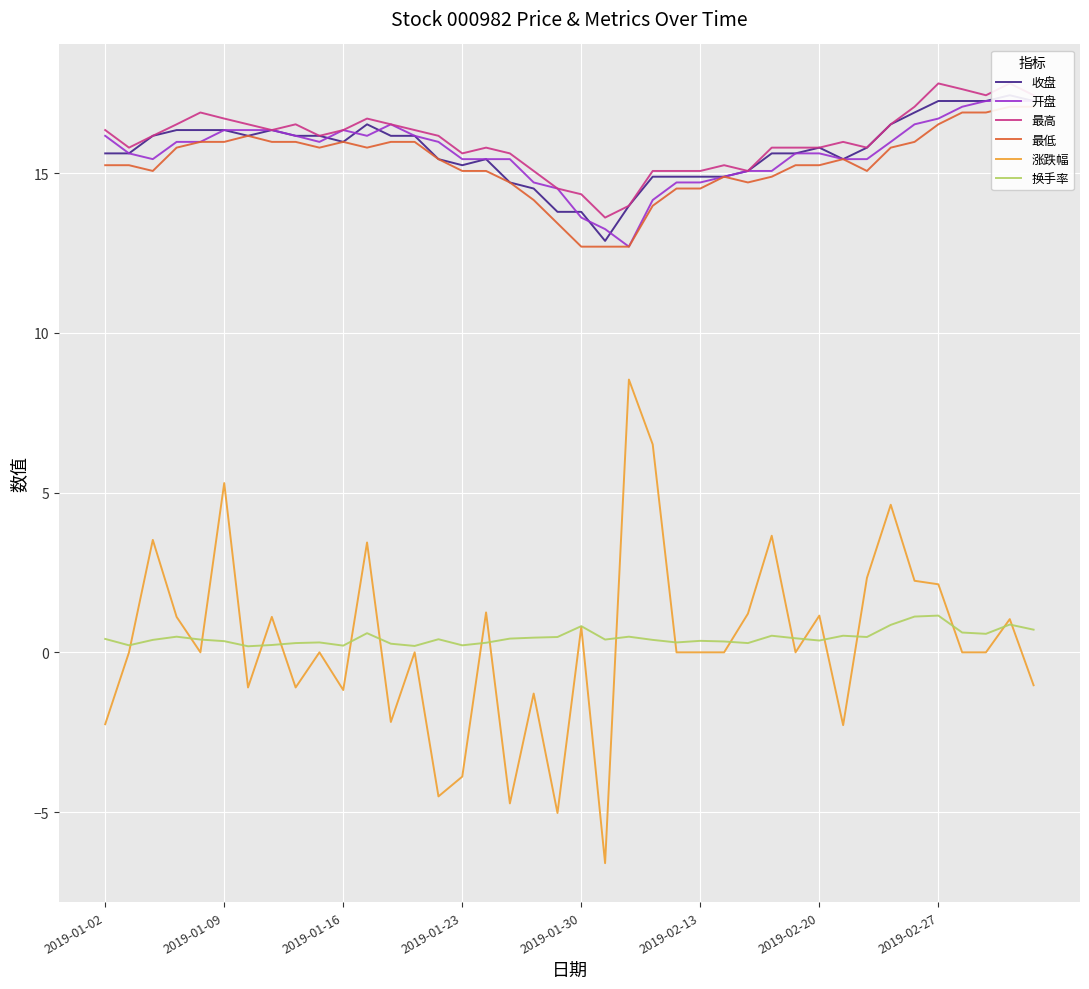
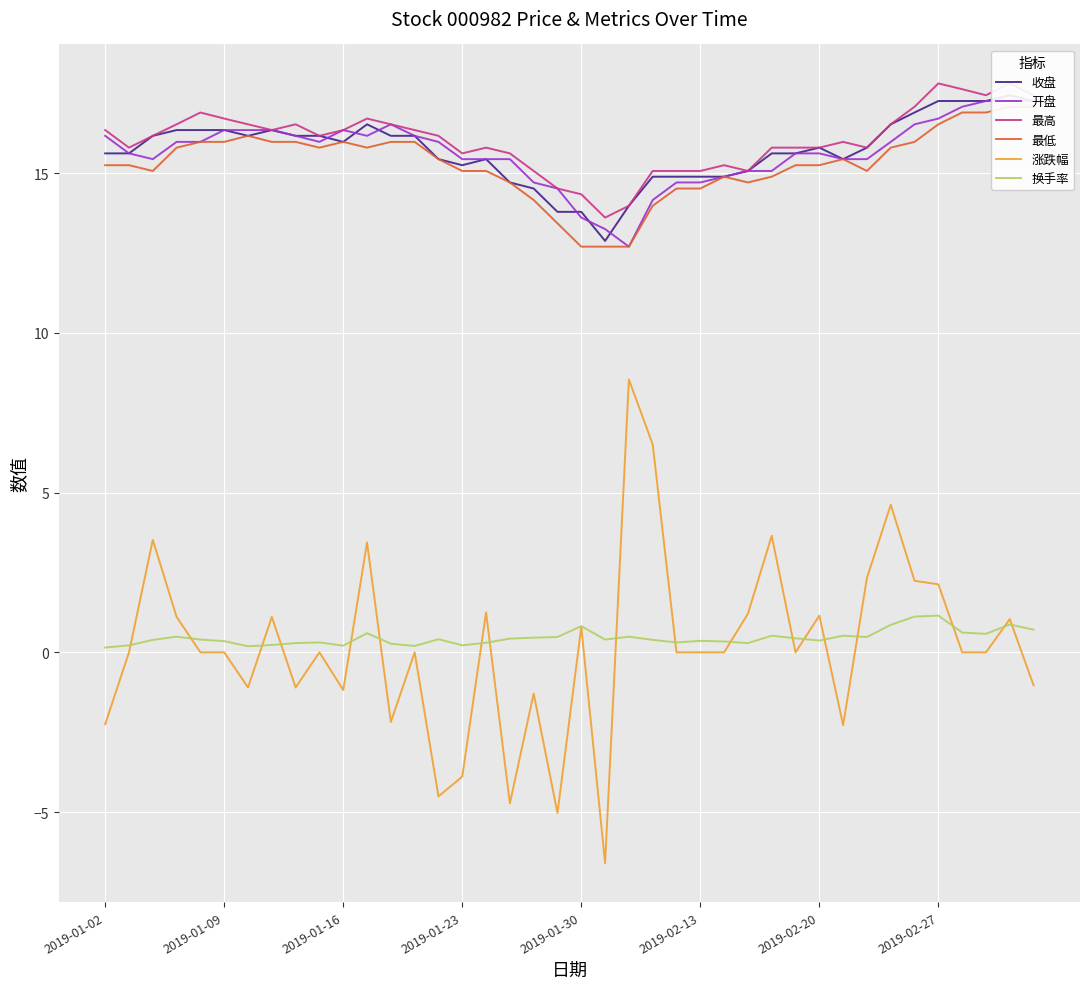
  {
    "收盘": {
      "2019-01-02": 15.6,
      "2019-01-23": 15.3,
      "2019-01-30": 13.8,
      "2019-02-13": 14.9,
      "2019-02-27": 17.3
    },
    "开盘": {
      "2019-01-02": 16.2,
      "2019-01-23": 15.4,
      "2019-01-30": 13.6,
      "2019-02-13": 14.7,
      "2019-02-20": 15.6,
      "2019-02-27": 16.7
    },
    "最高": {
      "2019-01-02": 16.4,
      "2019-01-09": 16.7,
      "2019-01-23": 15.6,
      "2019-01-30": 14.3,
      "2019-02-13": 15.1,
      "2019-02-27": 17.8
    },
    "最低": {
      "2019-01-02": 15.3,
      "2019-01-09": 16.0,
      "2019-01-23": 15.1,
      "2019-01-30": 12.7,
      "2019-02-13": 14.5,
      "2019-02-20": 15.3,
      "2019-02-27": 16.5
    },
    "涨跌幅": {
      "2019-01-02": -2.3,
-     "2019-01-09": 5.3,
+     "2019-01-09": 0.0,
      "2019-01-16": -1.2,
      "2019-01-23": -3.9,
      "2019-02-13": 0.0,
      "2019-02-20": 1.2,
      "2019-02-27": 2.1
    },
    "换手率": {
-     "2019-01-02": 0.4,
+     "2019-01-02": 0.2,
      "2019-01-09": 0.4,
      "2019-01-16": 0.2,
      "2019-01-23": 0.2,
      "2019-02-13": 0.4,
      "2019-02-20": 0.4,
      "2019-02-27": 1.2
    }
  }
